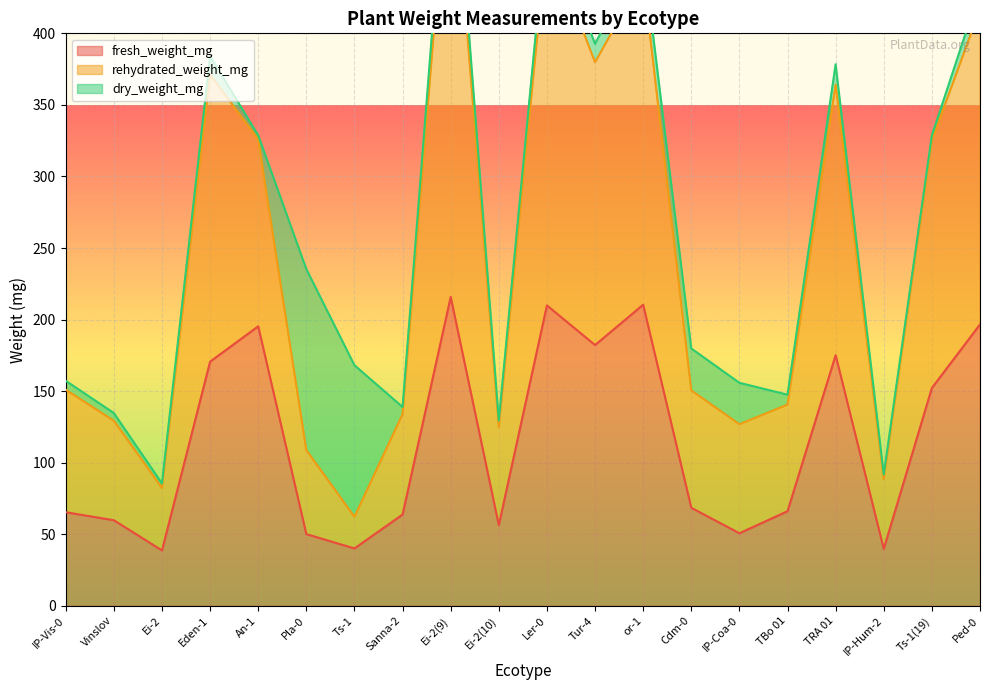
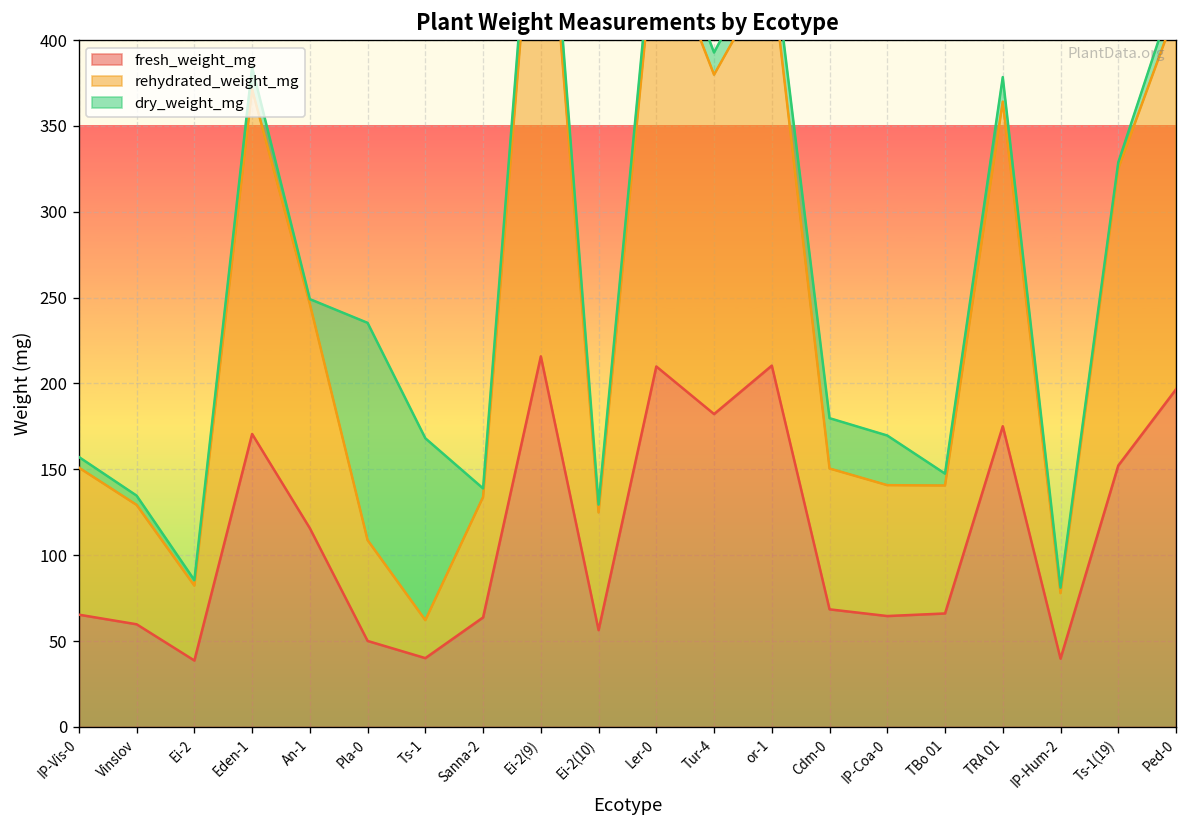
  {
    "fresh_weight_mg": {
      "IP-Vis-0": 65,
      "Vinslov": 60,
      "Ei-2": 39,
      "Eden-1": 171,
-     "An-1": 195,
+     "An-1": 116,
      "Pla-0": 50,
      "Ts-1": 40,
      "Sanna-2": 64,
      "Ei-2(9)": 216,
      "Ei-2(10)": 56,
      "Ler-0": 210,
      "Tur-4": 182,
      "or-1": 210,
      "Cdm-0": 69,
-     "IP-Coa-0": 51,
+     "IP-Coa-0": 65,
      "TBo 01": 66,
      "TRA 01": 175,
      "IP-Hum-2": 40,
      "Ts-1(19)": 152,
      "Ped-0": 197
    },
    "rehydrated_weight_mg": {
      "IP-Vis-0": 86,
      "Vinslov": 70,
      "Ei-2": 44,
      "An-1": 131,
      "Pla-0": 59,
      "Ts-1": 22,
      "Sanna-2": 70,
      "Ei-2(10)": 69,
      "Tur-4": 198,
      "Cdm-0": 82,
      "IP-Coa-0": 76,
      "TBo 01": 75,
      "TRA 01": 189,
-     "IP-Hum-2": 49,
+     "IP-Hum-2": 38,
      "Ts-1(19)": 173
    },
    "dry_weight_mg": {
      "IP-Vis-0": 6,
      "Vinslov": 5,
      "Ei-2": 3,
      "An-1": 3,
      "Pla-0": 127,
      "Ts-1": 106,
      "Sanna-2": 5,
      "Ei-2(10)": 5,
      "Tur-4": 13,
      "Cdm-0": 29,
      "IP-Coa-0": 29,
      "TBo 01": 7,
      "TRA 01": 14,
      "IP-Hum-2": 3,
      "Ts-1(19)": 4
    }
  }
